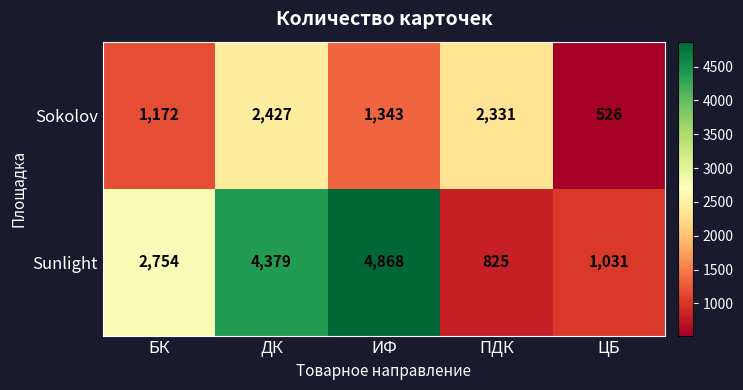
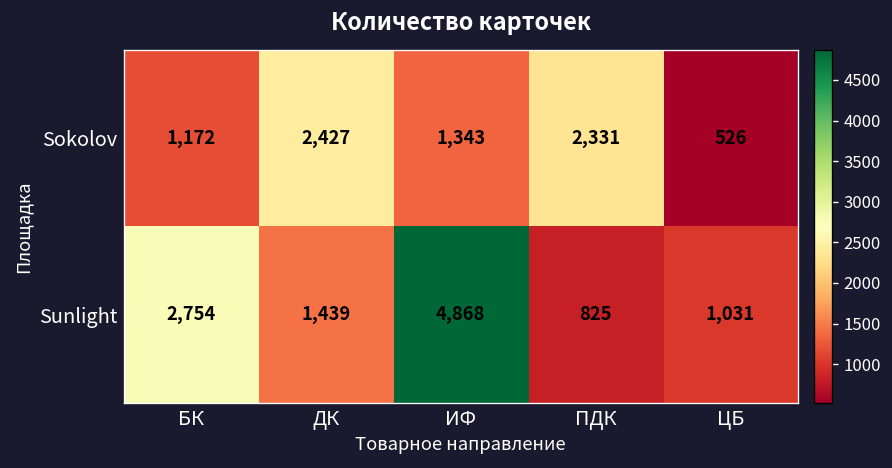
  {
    "Sokolov": {
      "БК": "1,172",
      "ДК": "2,427",
      "ИФ": "1,343",
      "ПДК": "2,331",
      "ЦБ": "526"
    },
    "Sunlight": {
      "БК": "2,754",
-     "ДК": "4,379",
+     "ДК": "1,439",
      "ИФ": "4,868",
      "ПДК": "825",
      "ЦБ": "1,031"
    }
  }
